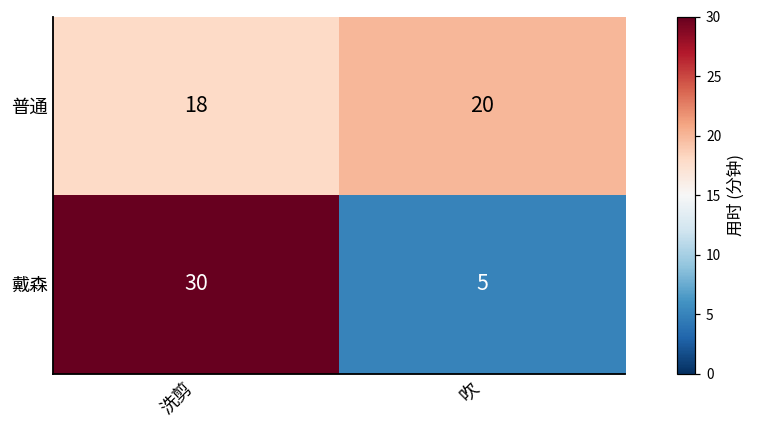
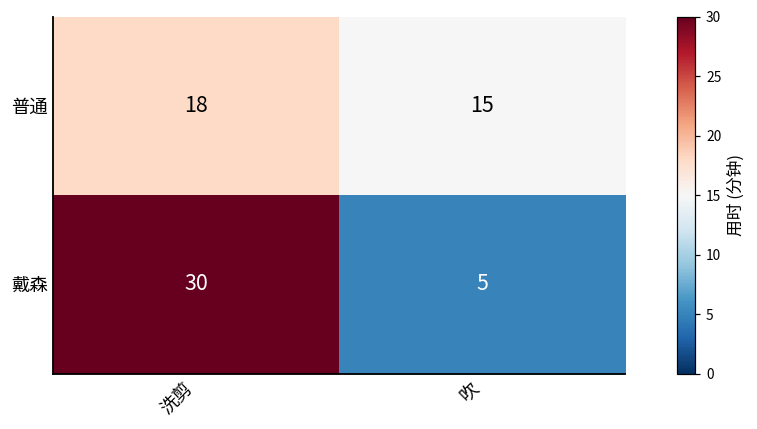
  {
    "普通": {
      "洗剪": 18,
-     "吹": 20
+     "吹": 15
    },
    "戴森": {
      "洗剪": 30,
      "吹": 5
    }
  }
